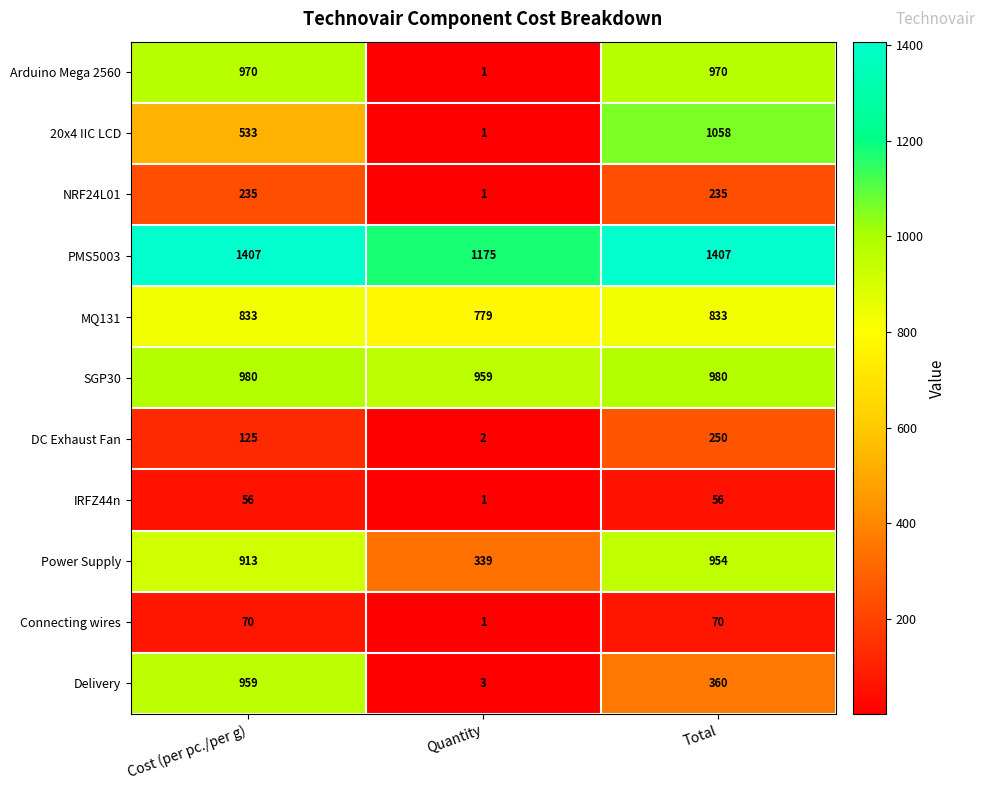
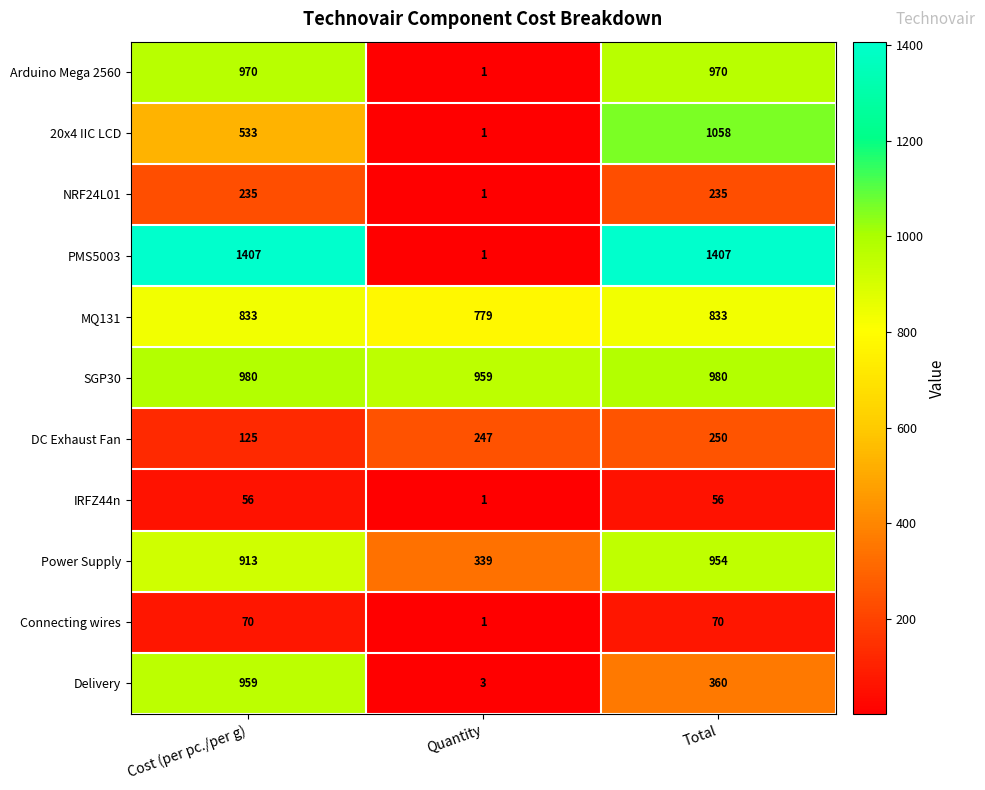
  {
    "Arduino Mega 2560": {
      "Cost (per pc./per g)": 970,
      "Quantity": 1,
      "Total": 970
    },
    "20x4 IIC LCD": {
      "Cost (per pc./per g)": 533,
      "Quantity": 1,
      "Total": 1058
    },
    "NRF24L01": {
      "Cost (per pc./per g)": 235,
      "Quantity": 1,
      "Total": 235
    },
    "PMS5003": {
      "Cost (per pc./per g)": 1407,
-     "Quantity": 1175,
+     "Quantity": 1,
      "Total": 1407
    },
    "MQ131": {
      "Cost (per pc./per g)": 833,
      "Quantity": 779,
      "Total": 833
    },
    "SGP30": {
      "Cost (per pc./per g)": 980,
      "Quantity": 959,
      "Total": 980
    },
    "DC Exhaust Fan": {
      "Cost (per pc./per g)": 125,
-     "Quantity": 2,
+     "Quantity": 247,
      "Total": 250
    },
    "IRFZ44n": {
      "Cost (per pc./per g)": 56,
      "Quantity": 1,
      "Total": 56
    },
    "Power Supply": {
      "Cost (per pc./per g)": 913,
      "Quantity": 339,
      "Total": 954
    },
    "Connecting wires": {
      "Cost (per pc./per g)": 70,
      "Quantity": 1,
      "Total": 70
    },
    "Delivery": {
      "Cost (per pc./per g)": 959,
      "Quantity": 3,
      "Total": 360
    }
  }
